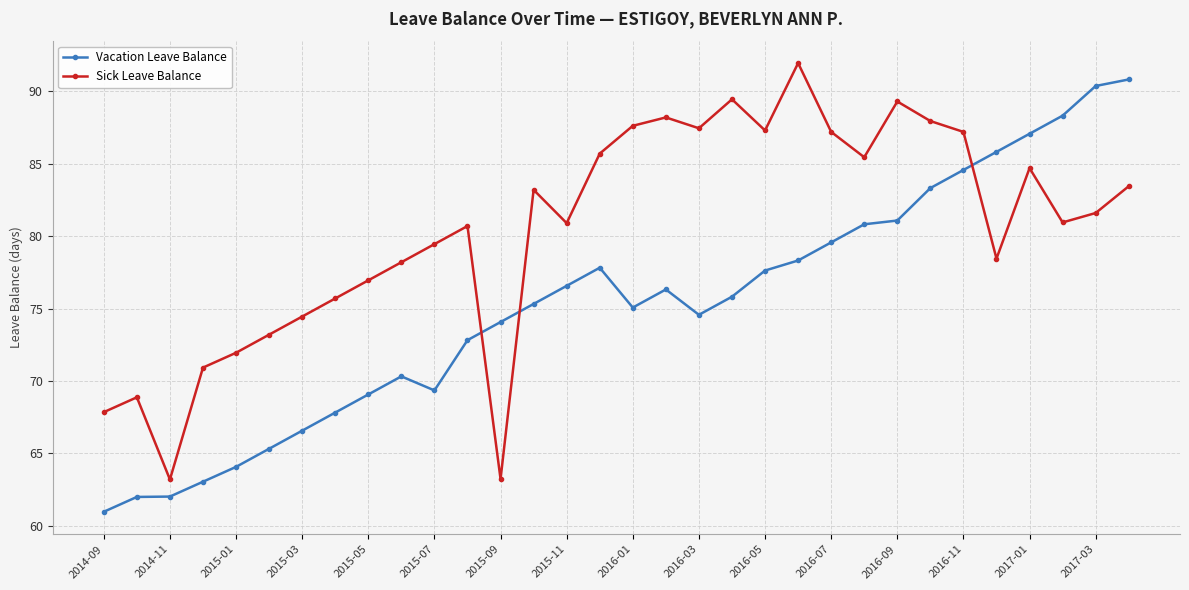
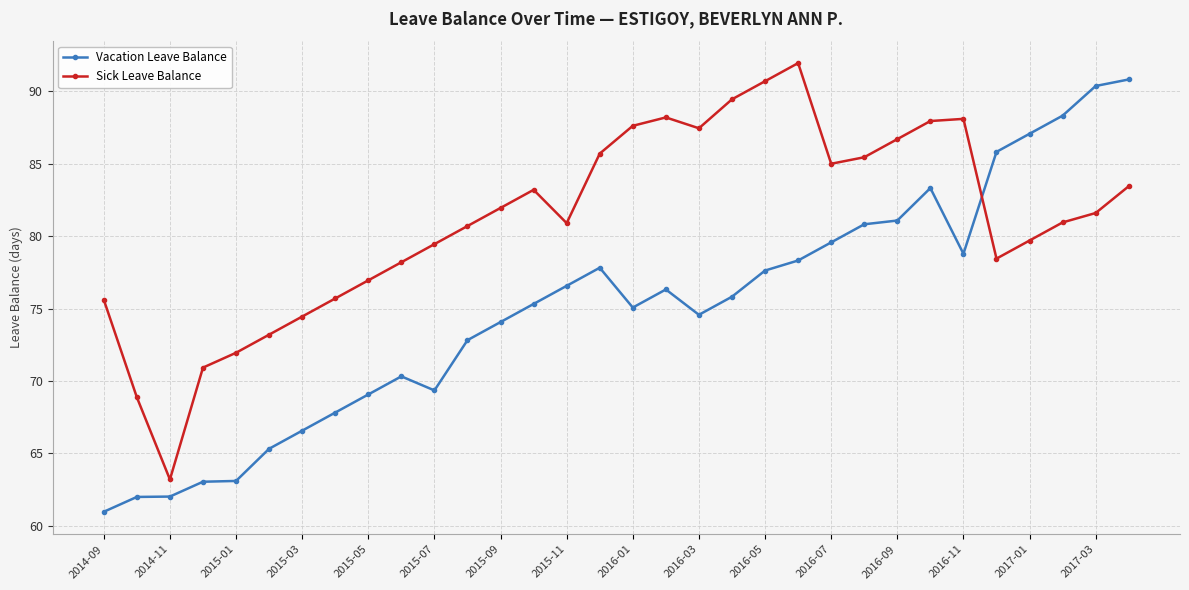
  {
    "Vacation Leave Balance": {
      "2014-09": 61.0,
      "2014-11": 62.0,
-     "2015-01": 64.1,
+     "2015-01": 63.1,
      "2015-03": 66.6,
      "2015-05": 69.1,
      "2015-07": 69.4,
      "2015-09": 74.1,
      "2015-11": 76.6,
      "2016-01": 75.1,
      "2016-03": 74.6,
      "2016-05": 77.6,
      "2016-07": 79.6,
      "2016-09": 81.1,
-     "2016-11": 84.6,
+     "2016-11": 78.8,
      "2017-01": 87.1,
      "2017-03": 90.4
    },
    "Sick Leave Balance": {
-     "2014-09": 67.9,
+     "2014-09": 75.6,
      "2014-11": 63.2,
      "2015-01": 72.0,
      "2015-03": 74.5,
      "2015-05": 77.0,
      "2015-07": 79.5,
-     "2015-09": 63.2,
+     "2015-09": 82.0,
      "2015-11": 80.9,
      "2016-01": 87.6,
      "2016-03": 87.5,
-     "2016-05": 87.3,
-     "2016-07": 87.2,
-     "2016-09": 89.3,
-     "2016-11": 87.2,
-     "2017-01": 84.7,
+     "2016-05": 90.7,
+     "2016-07": 85.0,
+     "2016-09": 86.7,
+     "2016-11": 88.1,
+     "2017-01": 79.7,
      "2017-03": 81.6
    }
  }
